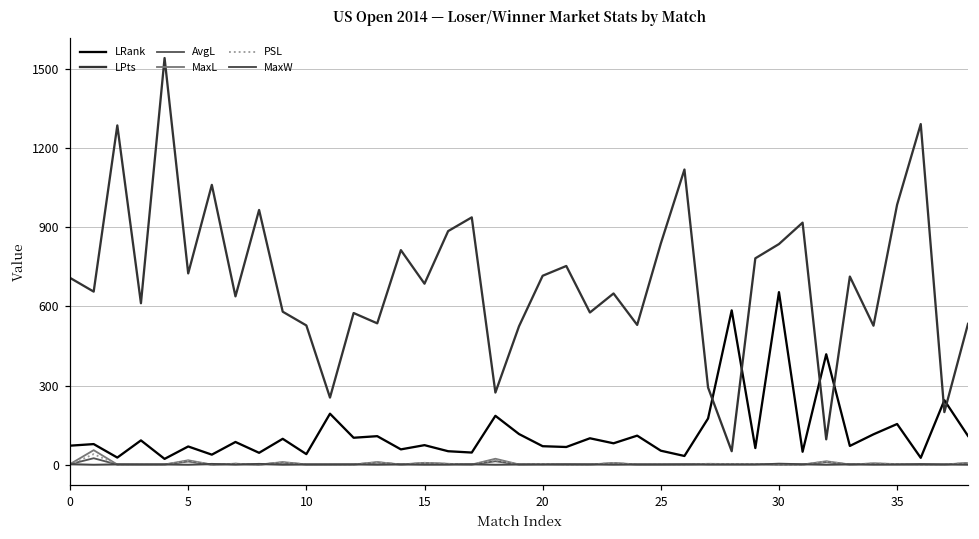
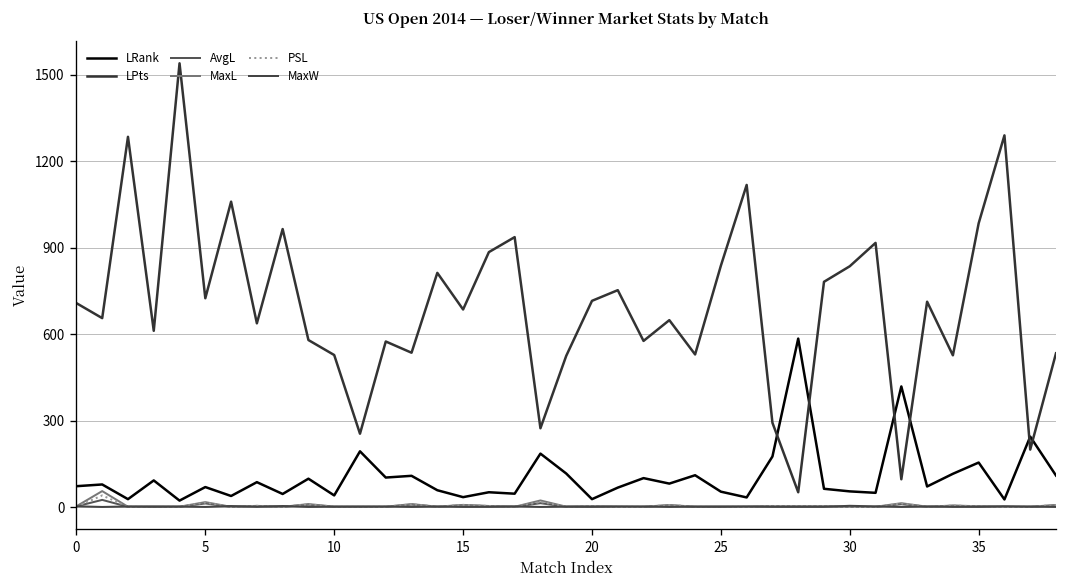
  {
    "LRank": {
      "0": 70,
      "5": 70,
      "10": 40,
-     "15": 80,
-     "20": 70,
+     "15": 40,
+     "20": 30,
      "25": 50,
-     "30": 650,
+     "30": 60,
      "35": 160
    }
  }
